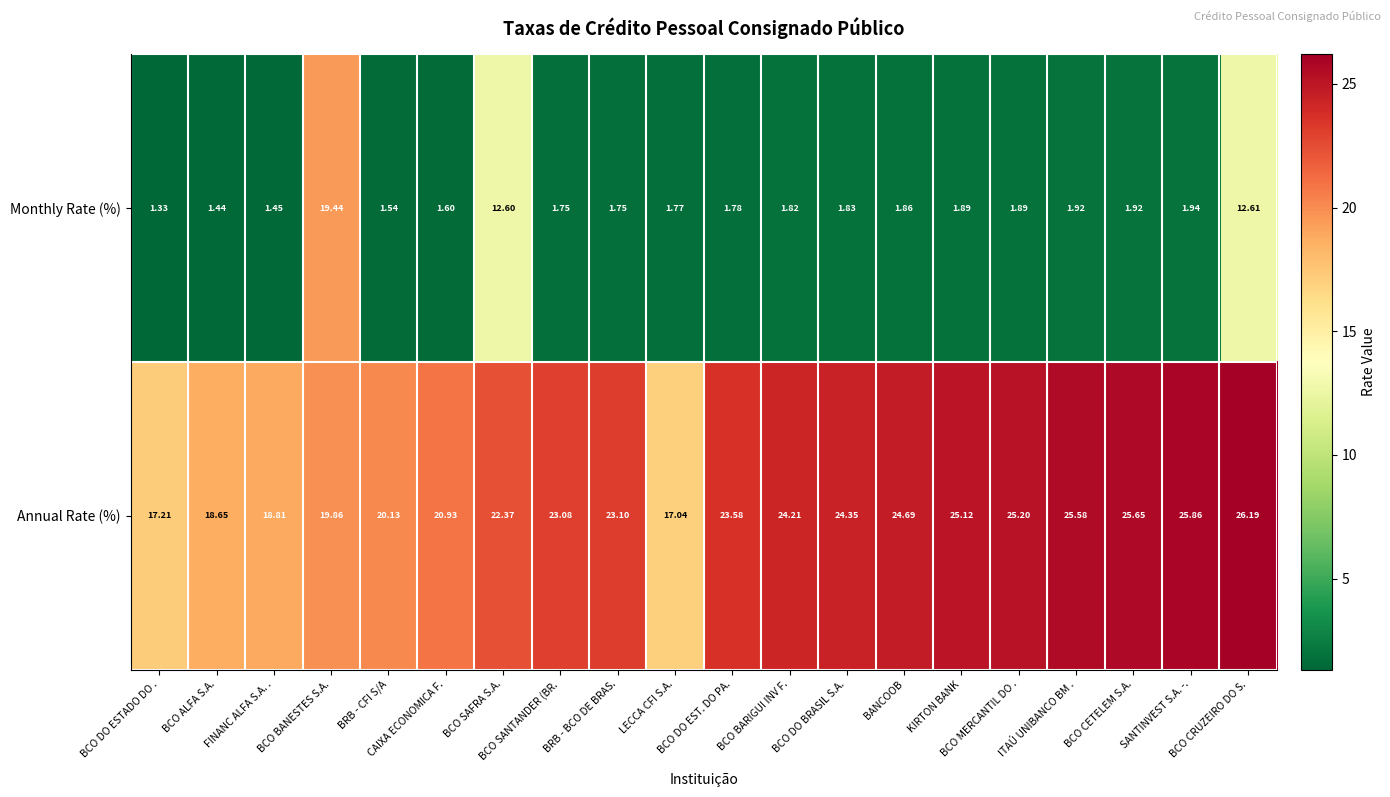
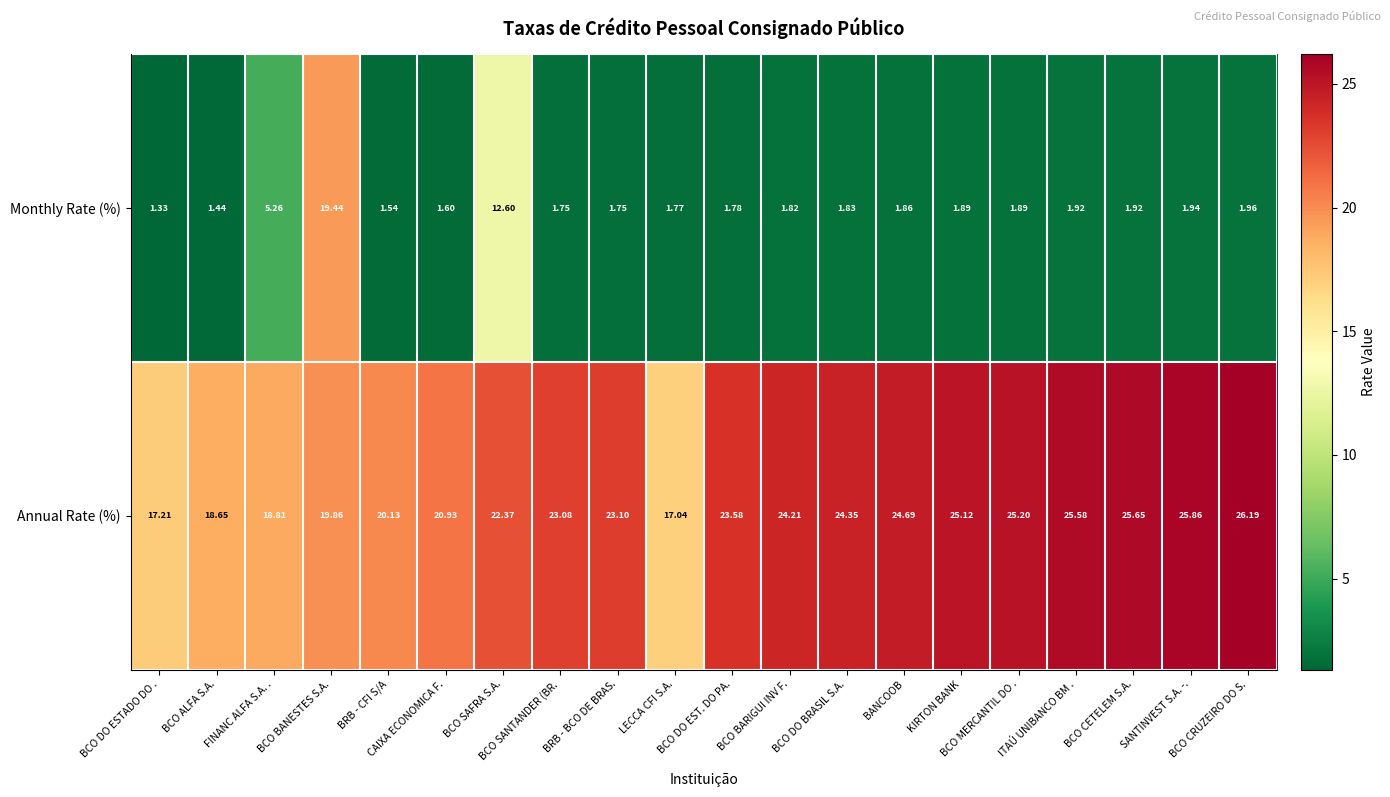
  {
    "Monthly Rate (%)": {
      "BCO DO ESTADO DO .": 1.33,
      "BCO ALFA S.A.": 1.44,
-     "FINANC ALFA S.A. .": 1.45,
+     "FINANC ALFA S.A. .": 5.26,
      "BCO BANESTES S.A.": 19.44,
      "BRB - CFI S/A": 1.54,
      "CAIXA ECONOMICA F.": 1.60,
      "BCO SAFRA S.A.": 12.60,
      "BCO SANTANDER (BR.": 1.75,
      "BRB - BCO DE BRAS.": 1.75,
      "LECCA CFI S.A.": 1.77,
      "BCO DO EST. DO PA.": 1.78,
      "BCO BARIGUI INV F.": 1.82,
      "BCO DO BRASIL S.A.": 1.83,
      "BANCOOB": 1.86,
      "KIRTON BANK": 1.89,
      "BCO MERCANTIL DO .": 1.89,
      "ITAÚ UNIBANCO BM .": 1.92,
      "BCO CETELEM S.A.": 1.92,
      "SANTINVEST S.A. -.": 1.94,
-     "BCO CRUZEIRO DO S.": 12.61
+     "BCO CRUZEIRO DO S.": 1.96
    },
    "Annual Rate (%)": {
      "BCO DO ESTADO DO .": 17.21,
      "BCO ALFA S.A.": 18.65,
      "FINANC ALFA S.A. .": 18.81,
      "BCO BANESTES S.A.": 19.86,
      "BRB - CFI S/A": 20.13,
      "CAIXA ECONOMICA F.": 20.93,
      "BCO SAFRA S.A.": 22.37,
      "BCO SANTANDER (BR.": 23.08,
      "BRB - BCO DE BRAS.": 23.10,
      "LECCA CFI S.A.": 17.04,
      "BCO DO EST. DO PA.": 23.58,
      "BCO BARIGUI INV F.": 24.21,
      "BCO DO BRASIL S.A.": 24.35,
      "BANCOOB": 24.69,
      "KIRTON BANK": 25.12,
      "BCO MERCANTIL DO .": 25.20,
      "ITAÚ UNIBANCO BM .": 25.58,
      "BCO CETELEM S.A.": 25.65,
      "SANTINVEST S.A. -.": 25.86,
      "BCO CRUZEIRO DO S.": 26.19
    }
  }
